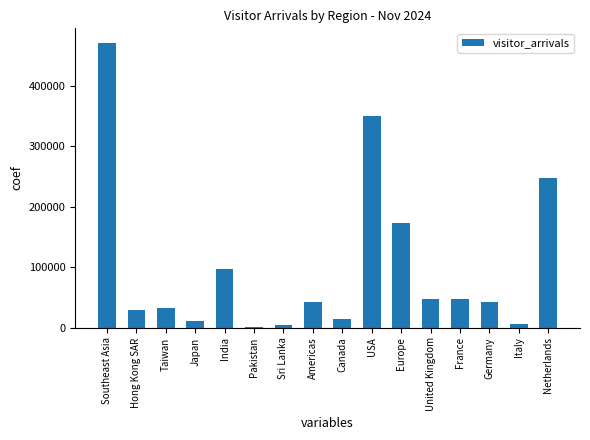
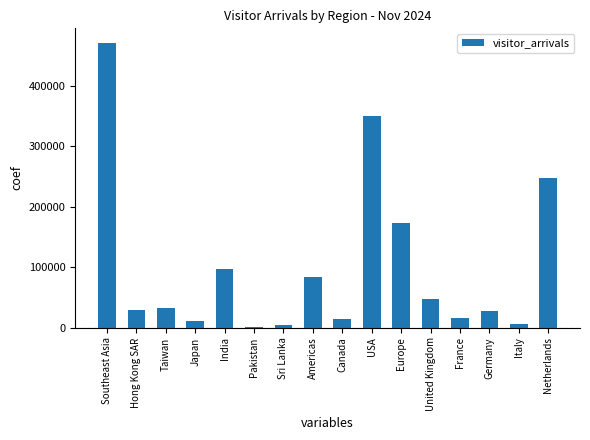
  {
    "Southeast Asia": 470000,
    "Hong Kong SAR": 30000,
    "Taiwan": 30000,
    "Japan": 10000,
    "India": 100000,
    "Sri Lanka": 10000,
-   "Americas": 40000,
+   "Americas": 80000,
    "Canada": 10000,
    "USA": 350000,
    "Europe": 170000,
    "United Kingdom": 50000,
-   "France": 50000,
-   "Germany": 40000,
+   "France": 20000,
+   "Germany": 30000,
    "Italy": 10000,
    "Netherlands": 250000
  }
